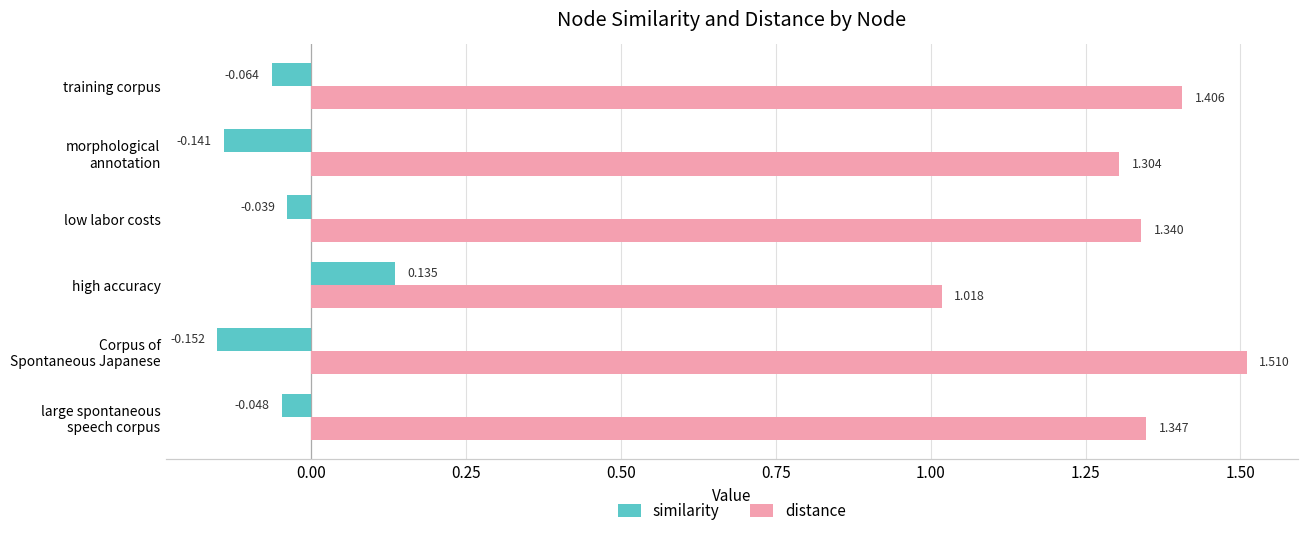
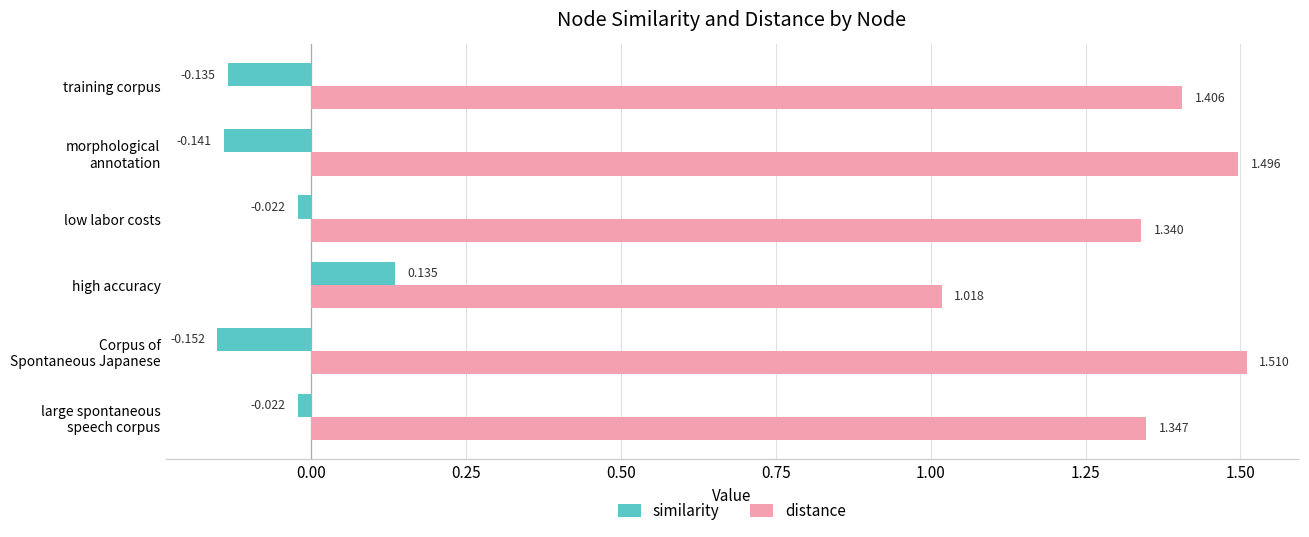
  {
    "similarity": {
-     "training corpus": -0.064,
+     "training corpus": -0.135,
      "morphological annotation": -0.141,
-     "low labor costs": -0.039,
+     "low labor costs": -0.022,
      "high accuracy": 0.135,
      "Corpus of Spontaneous Japanese": -0.152,
-     "large spontaneous speech corpus": -0.048
+     "large spontaneous speech corpus": -0.022
    },
    "distance": {
      "training corpus": 1.406,
-     "morphological annotation": 1.304,
+     "morphological annotation": 1.496,
      "low labor costs": 1.340,
      "high accuracy": 1.018,
      "Corpus of Spontaneous Japanese": 1.510,
      "large spontaneous speech corpus": 1.347
    }
  }
